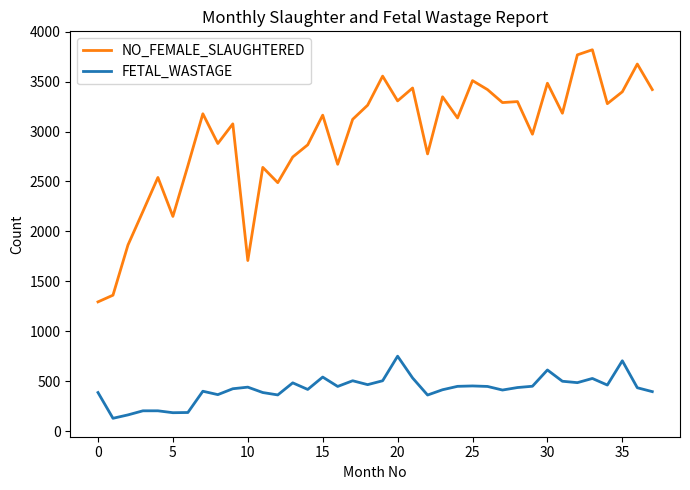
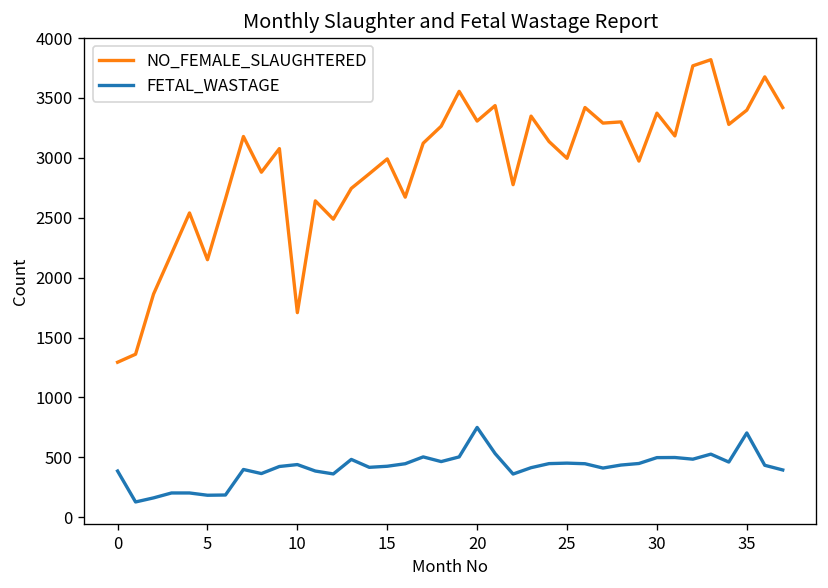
  {
    "NO_FEMALE_SLAUGHTERED": {
      "0": 1300,
      "5": 2200,
      "10": 1700,
-     "15": 3200,
+     "15": 3000,
      "20": 3300,
-     "25": 3500,
-     "30": 3500,
+     "25": 3000,
+     "30": 3400,
      "35": 3400
    },
    "FETAL_WASTAGE": {
      "0": 400,
      "5": 200,
      "10": 400,
-     "15": 500,
+     "15": 400,
      "20": 800,
      "25": 500,
-     "30": 600,
+     "30": 500,
      "35": 700
    }
  }
